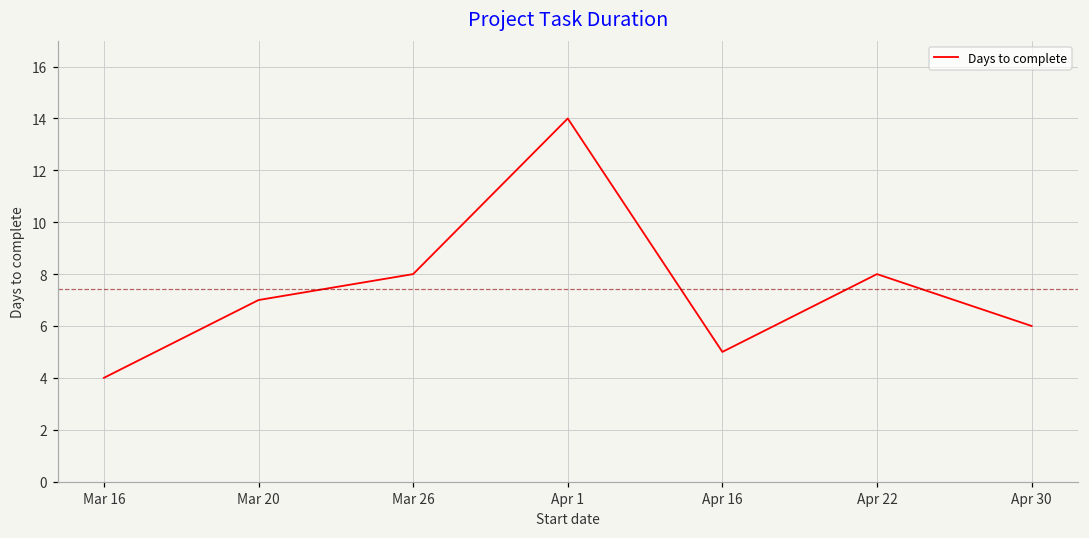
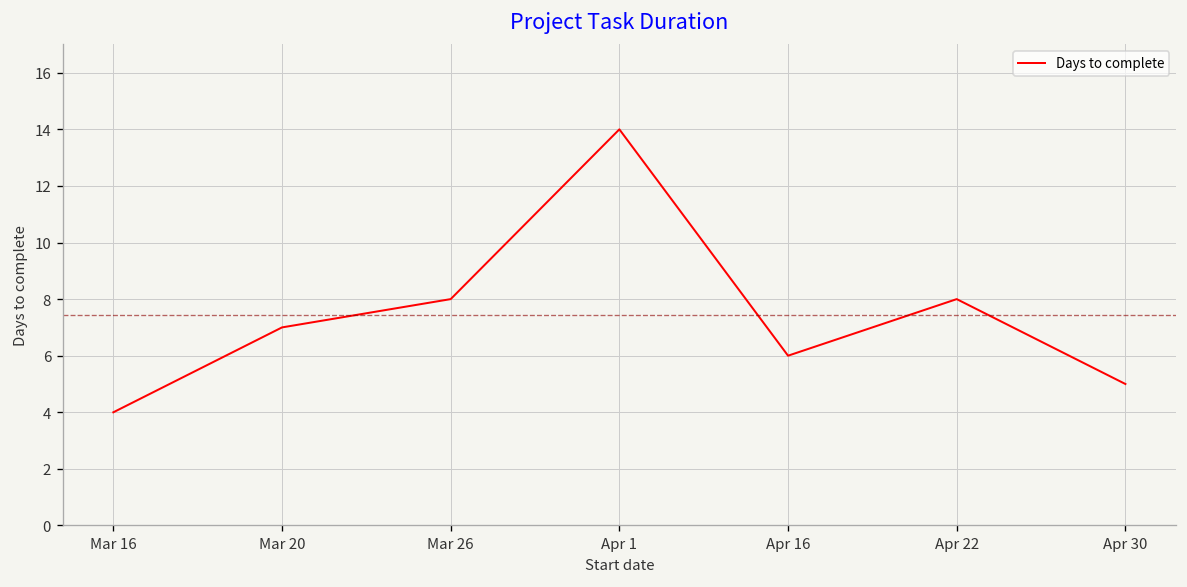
  {
    "Mar 16": 4,
    "Mar 20": 7,
    "Mar 26": 8,
    "Apr 1": 14,
-   "Apr 16": 5,
+   "Apr 16": 6,
    "Apr 22": 8,
-   "Apr 30": 6
+   "Apr 30": 5
  }
